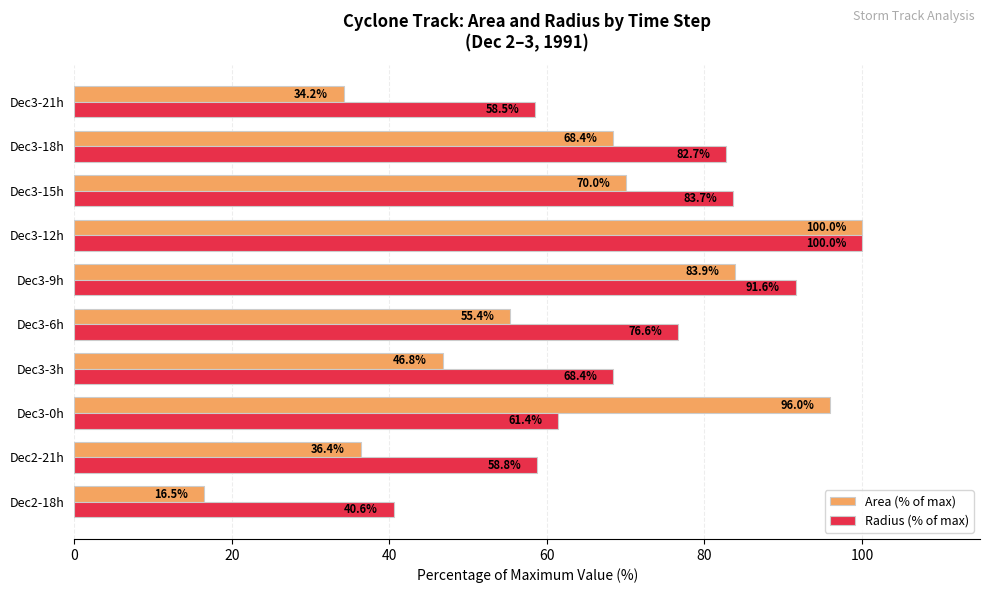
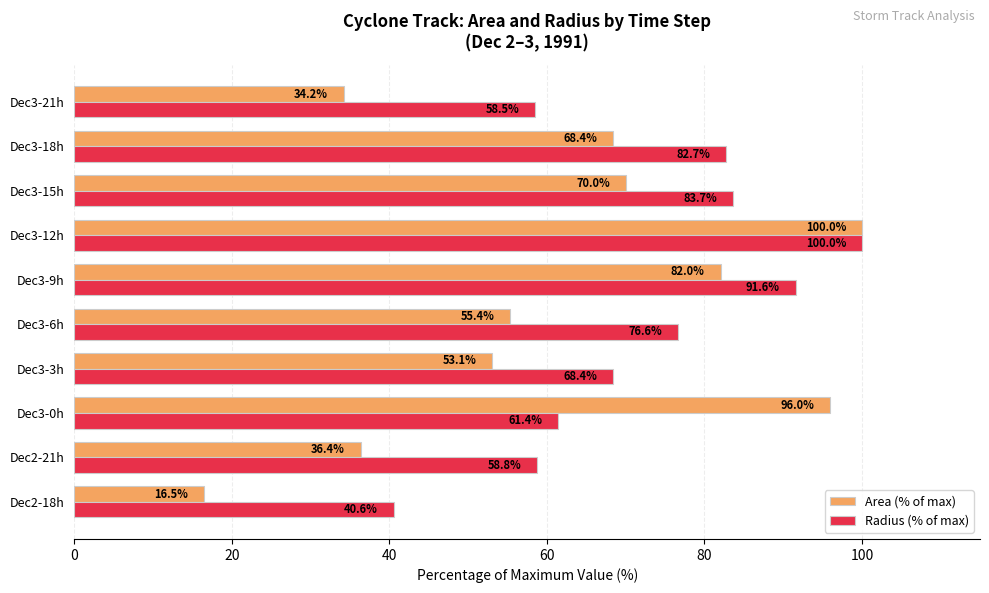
  {
    "Area (% of max)": {
      "Dec3-21h": "34.2%",
      "Dec3-18h": "68.4%",
      "Dec3-15h": "70.0%",
      "Dec3-12h": "100.0%",
-     "Dec3-9h": "83.9%",
+     "Dec3-9h": "82.0%",
      "Dec3-6h": "55.4%",
-     "Dec3-3h": "46.8%",
+     "Dec3-3h": "53.1%",
      "Dec3-0h": "96.0%",
      "Dec2-21h": "36.4%",
      "Dec2-18h": "16.5%"
    },
    "Radius (% of max)": {
      "Dec3-21h": "58.5%",
      "Dec3-18h": "82.7%",
      "Dec3-15h": "83.7%",
      "Dec3-12h": "100.0%",
      "Dec3-9h": "91.6%",
      "Dec3-6h": "76.6%",
      "Dec3-3h": "68.4%",
      "Dec3-0h": "61.4%",
      "Dec2-21h": "58.8%",
      "Dec2-18h": "40.6%"
    }
  }
